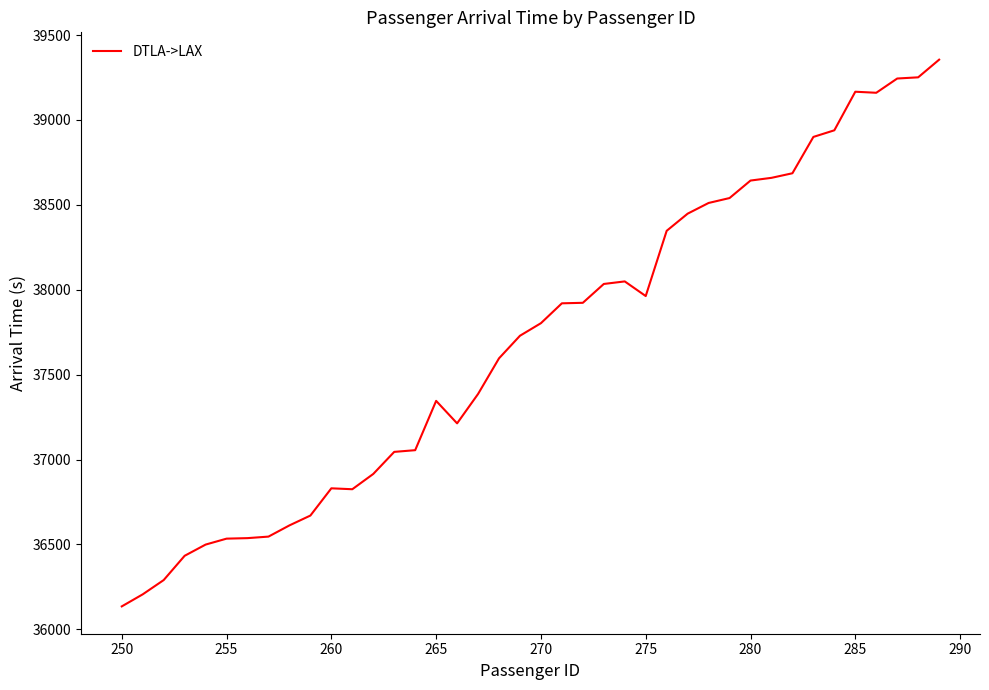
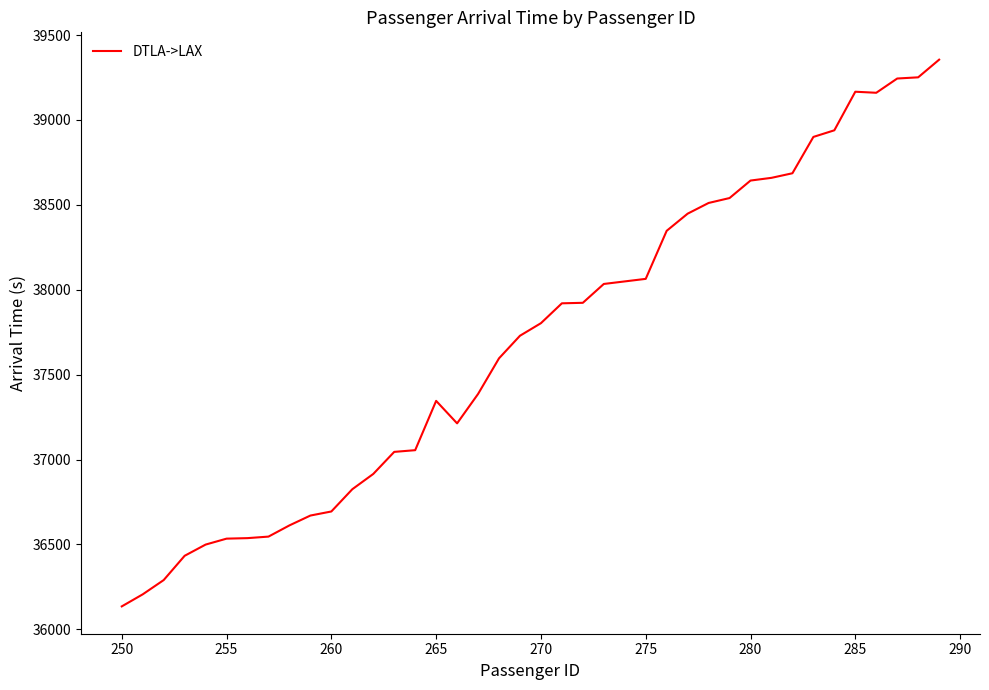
  {
    "250": 36140,
    "255": 36530,
-   "260": 36830,
+   "260": 36690,
    "265": 37350,
    "270": 37800,
-   "275": 37960,
+   "275": 38060,
    "280": 38640,
    "285": 39170
  }
